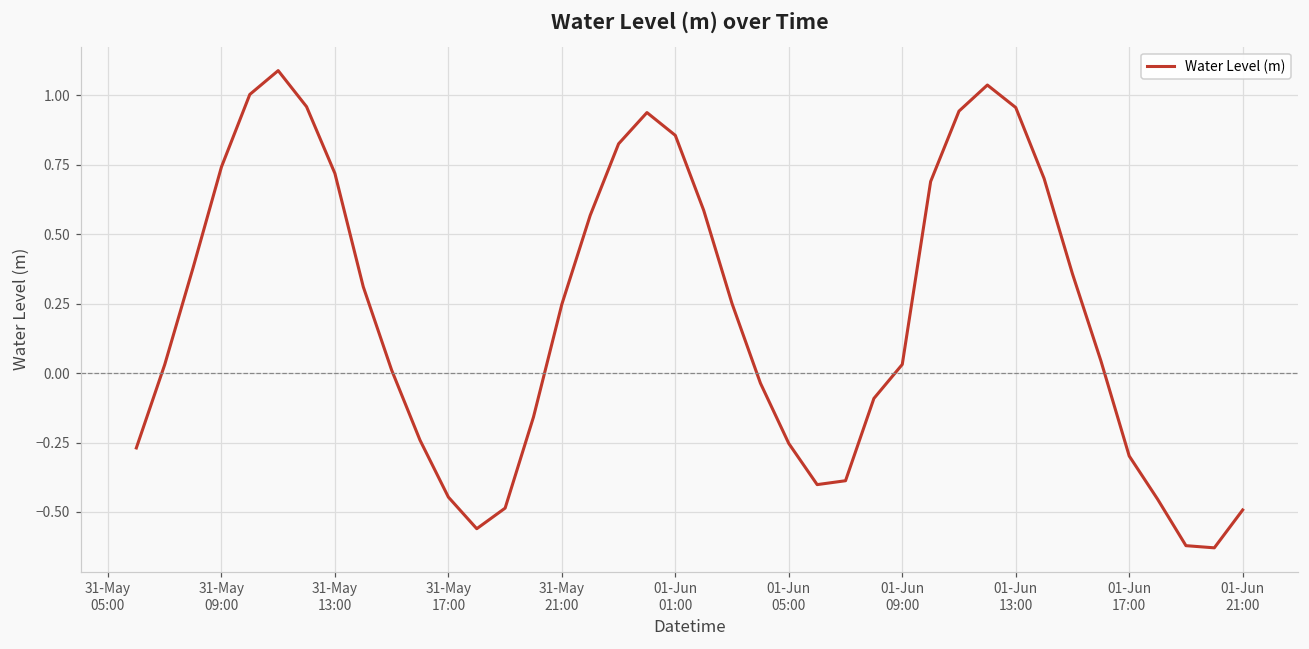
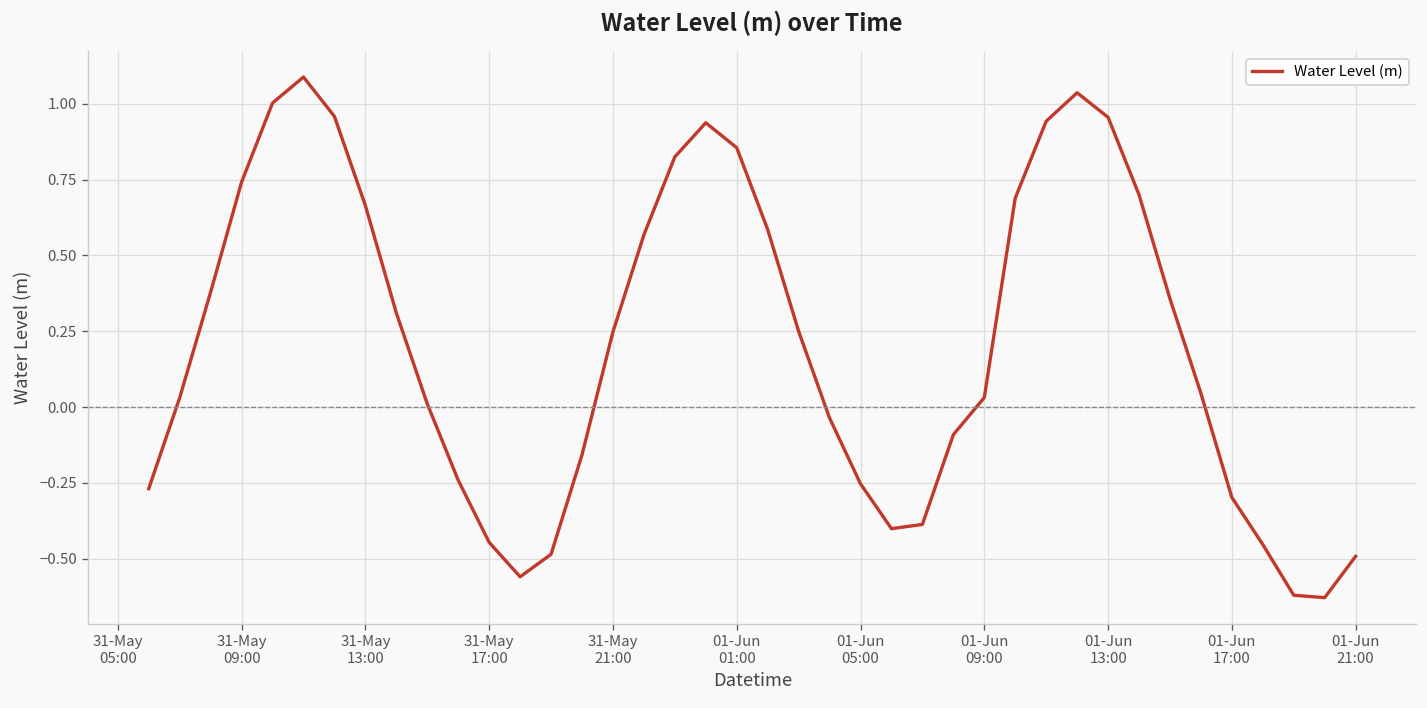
  {
    "31-May 09:00": 0.74,
-   "31-May 13:00": 0.72,
+   "31-May 13:00": 0.66,
    "31-May 17:00": -0.45,
    "31-May 21:00": 0.25,
    "01-Jun 01:00": 0.86,
    "01-Jun 05:00": -0.25,
    "01-Jun 09:00": 0.03,
    "01-Jun 13:00": 0.96,
    "01-Jun 17:00": -0.30,
    "01-Jun 21:00": -0.49
  }
